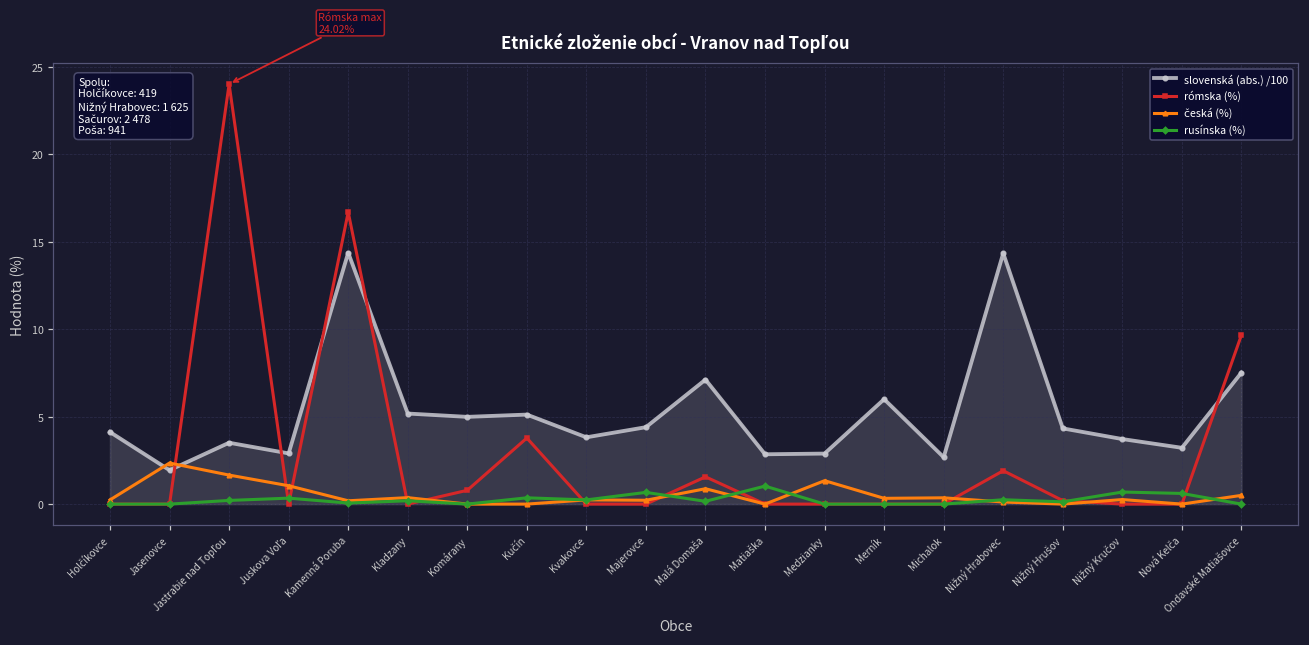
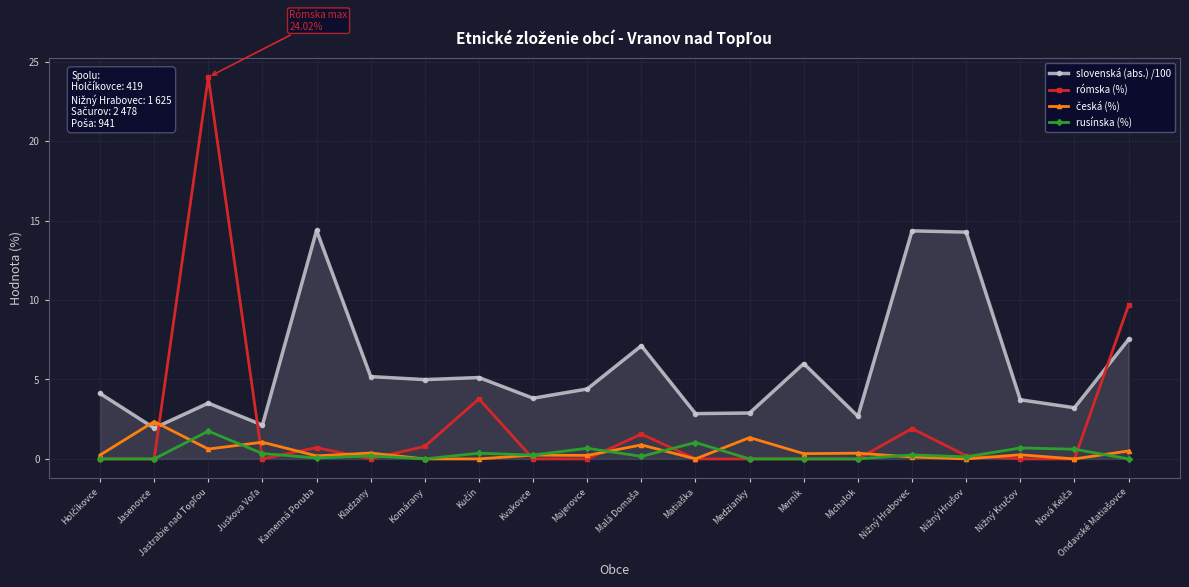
  {
    "slovenská (abs.) /100": {
      "Holčíkovce": 4.1,
      "Jasenovce": 1.9,
      "Jastrabie nad Topľou": 3.5,
-     "Juskova Voľa": 2.9,
+     "Juskova Voľa": 2.1,
      "Kamenná Poruba": 14.4,
      "Kladzany": 5.2,
      "Komárany": 5.0,
      "Kučín": 5.1,
      "Kvakovce": 3.8,
      "Majerovce": 4.4,
      "Malá Domaša": 7.1,
      "Matiaška": 2.9,
      "Medzianky": 2.9,
      "Merník": 6.0,
      "Michalok": 2.7,
      "Nižný Hrabovec": 14.4,
-     "Nižný Hrušov": 4.3,
+     "Nižný Hrušov": 14.3,
      "Nižný Kručov": 3.7,
      "Nová Kelča": 3.2,
      "Ondavské Matiašovce": 7.5
    },
    "rómska (%)": {
      "Juskova Voľa": 0.0,
-     "Kamenná Poruba": 16.7,
+     "Kamenná Poruba": 0.7,
      "Kladzany": 0.0,
      "Komárany": 0.8,
      "Kučín": 3.8,
      "Kvakovce": 0.0,
      "Majerovce": 0.0,
      "Malá Domaša": 1.6,
      "Nižný Hrabovec": 1.9,
      "Nižný Kručov": 0.0,
      "Ondavské Matiašovce": 9.7
    },
    "česká (%)": {
      "Holčíkovce": 0.2,
      "Jasenovce": 2.4,
-     "Jastrabie nad Topľou": 1.7,
+     "Jastrabie nad Topľou": 0.6,
      "Juskova Voľa": 1.1,
      "Kladzany": 0.4,
      "Kučín": 0.0,
      "Majerovce": 0.2,
      "Malá Domaša": 0.9,
      "Medzianky": 1.3,
      "Merník": 0.3,
      "Michalok": 0.4,
      "Nižný Kručov": 0.3,
      "Ondavské Matiašovce": 0.5
    },
    "rusínska (%)": {
-     "Jastrabie nad Topľou": 0.2,
+     "Jastrabie nad Topľou": 1.8,
      "Juskova Voľa": 0.3,
      "Kladzany": 0.2,
      "Kučín": 0.4,
      "Majerovce": 0.7,
      "Malá Domaša": 0.2,
      "Matiaška": 1.0,
      "Nižný Kručov": 0.7,
      "Nová Kelča": 0.6,
      "Ondavské Matiašovce": 0.0
    }
  }
